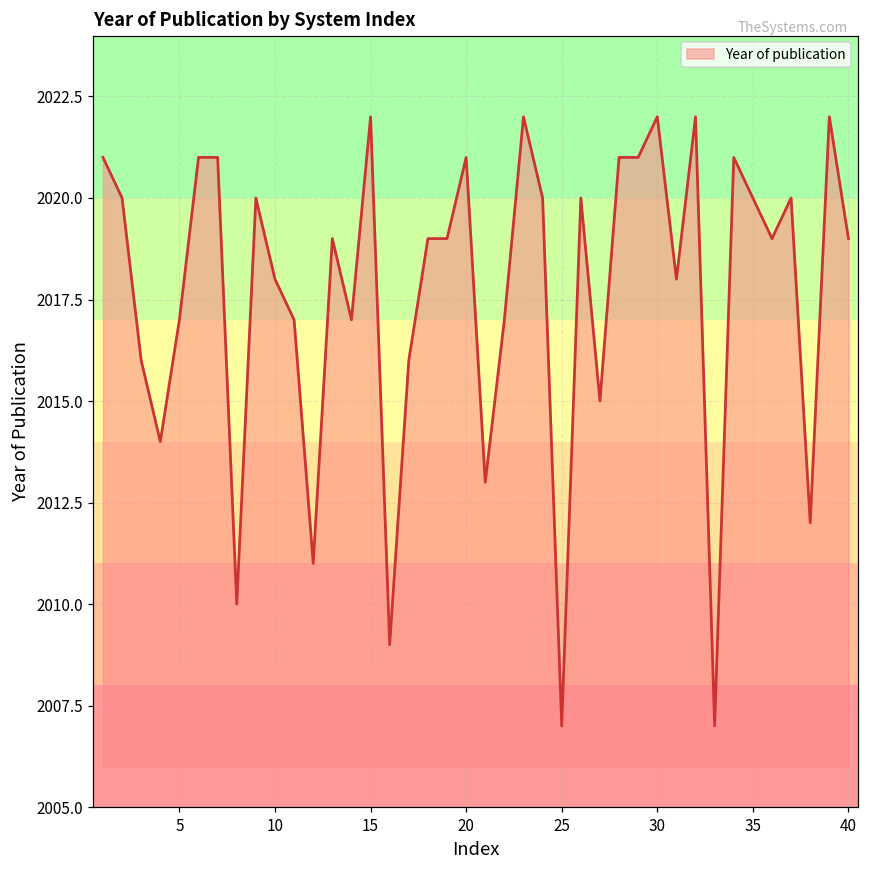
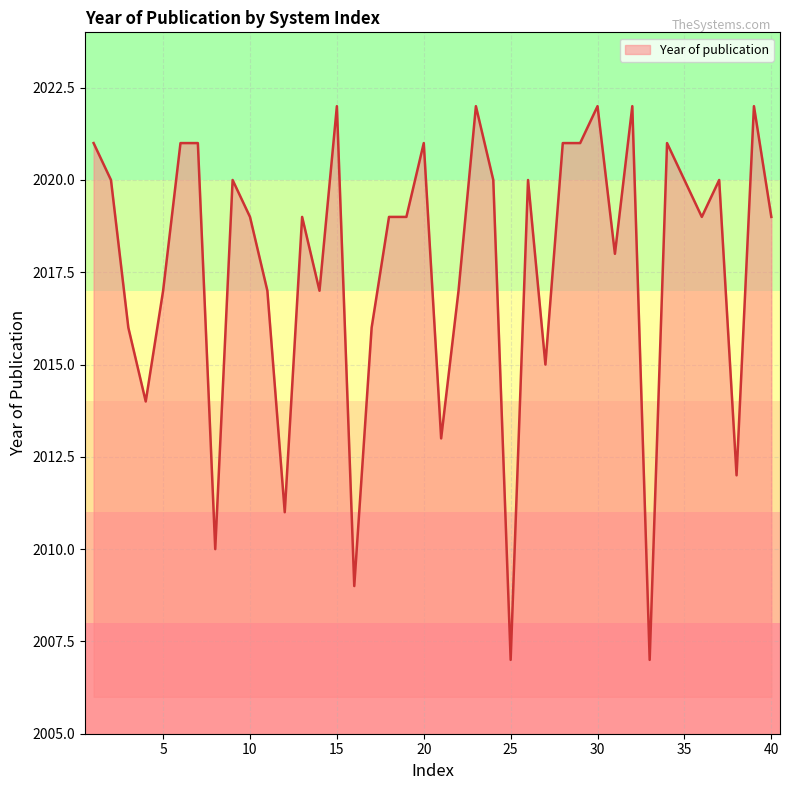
  {
    "5": 2017,
-   "10": 2018,
+   "10": 2019,
    "15": 2022,
    "20": 2021,
    "25": 2007,
    "30": 2022,
    "35": 2020,
    "40": 2019
  }
